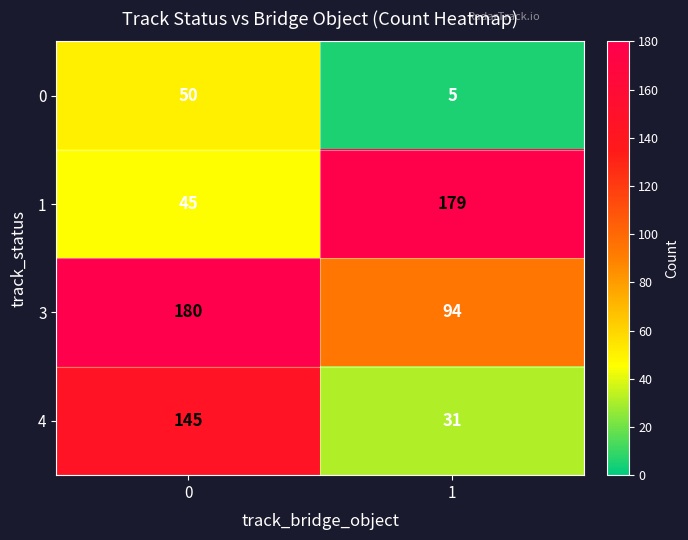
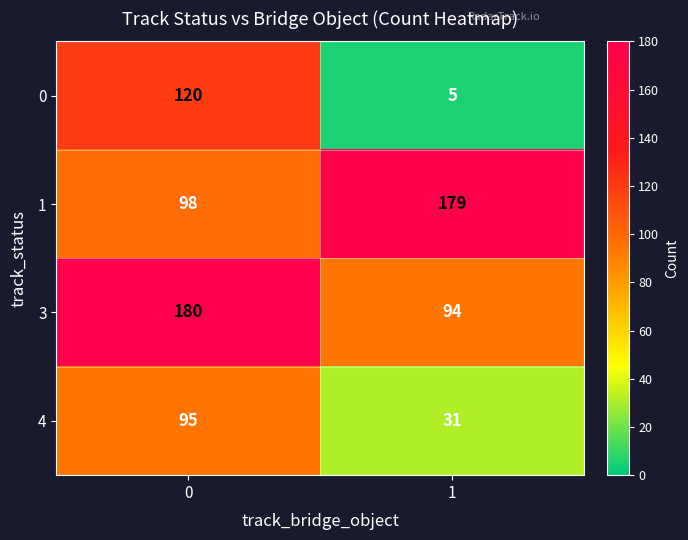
  {
    "0": {
-     "0": 50,
+     "0": 120,
      "1": 5
    },
    "1": {
-     "0": 45,
+     "0": 98,
      "1": 179
    },
    "3": {
      "0": 180,
      "1": 94
    },
    "4": {
-     "0": 145,
+     "0": 95,
      "1": 31
    }
  }
